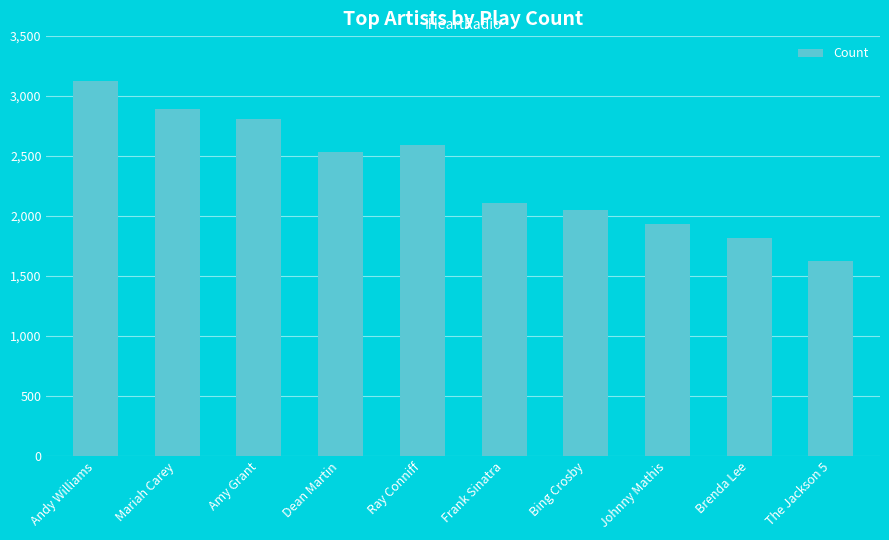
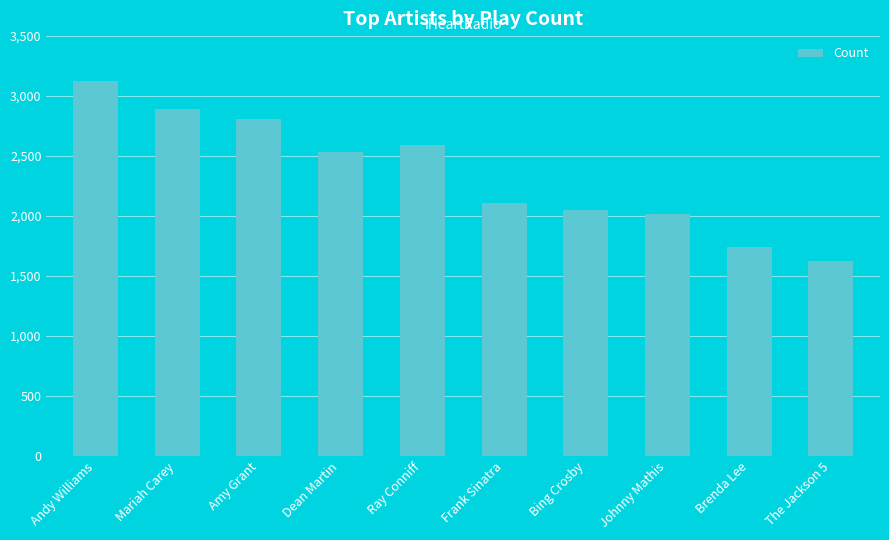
  {
    "Andy Williams": "3,120",
    "Mariah Carey": "2,890",
    "Amy Grant": "2,810",
    "Dean Martin": "2,530",
    "Ray Conniff": "2,600",
    "Frank Sinatra": "2,110",
    "Bing Crosby": "2,050",
-   "Johnny Mathis": "1,940",
-   "Brenda Lee": "1,820",
+   "Johnny Mathis": "2,020",
+   "Brenda Lee": "1,740",
    "The Jackson 5": "1,620"
  }
